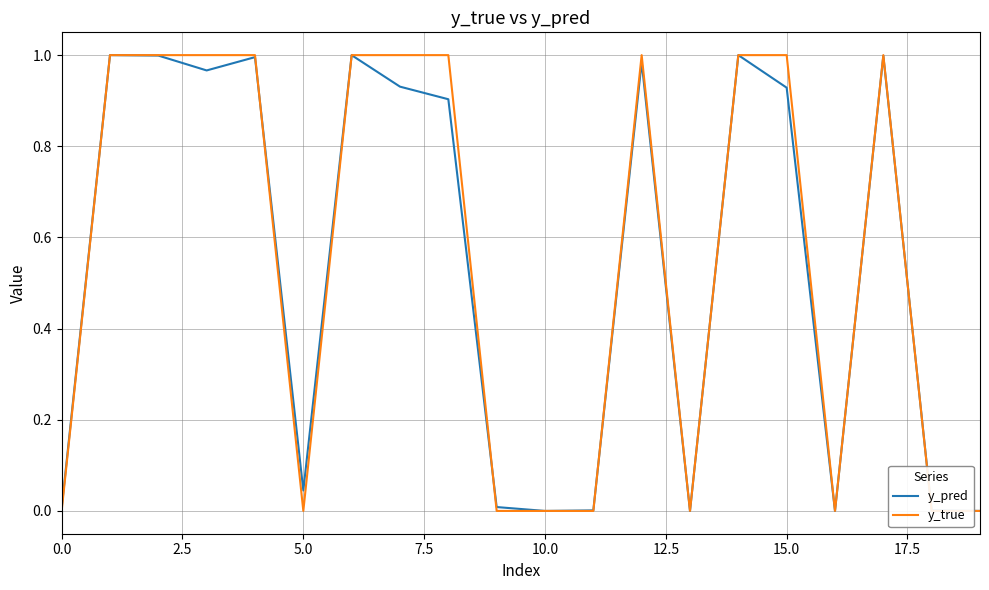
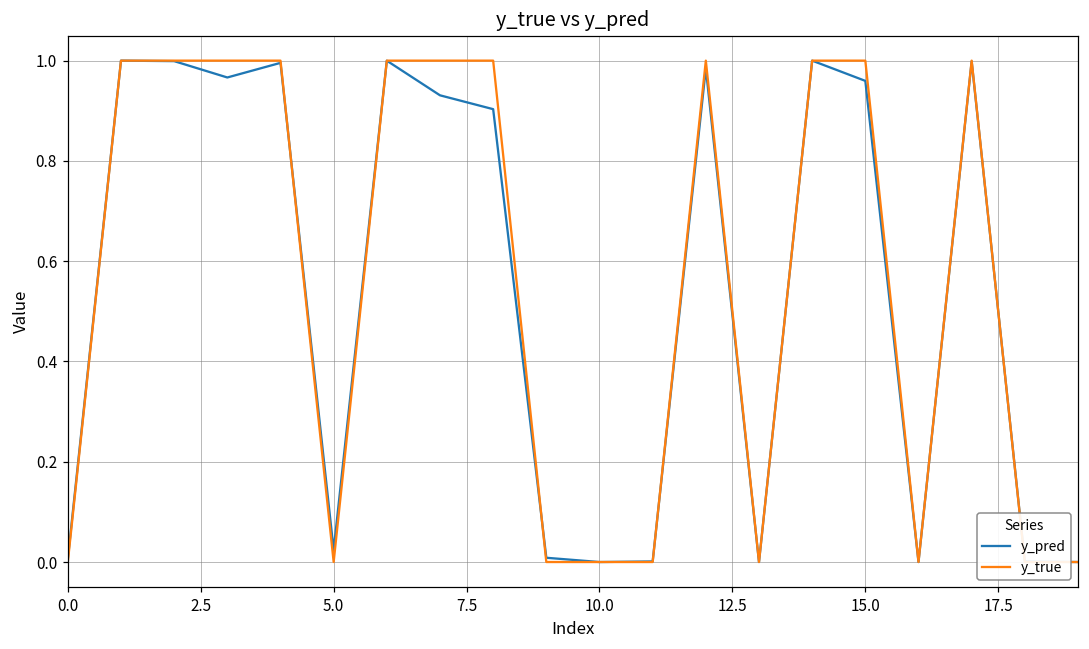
  {
    "y_pred": {
      "0.0": 0.01,
-     "5.0": 0.04,
-     "15.0": 0.93
+     "5.0": 0.02,
+     "15.0": 0.96
    },
    "y_true": {
      "0.0": 0.00,
      "5.0": 0.00,
      "15.0": 1.00
    }
  }
